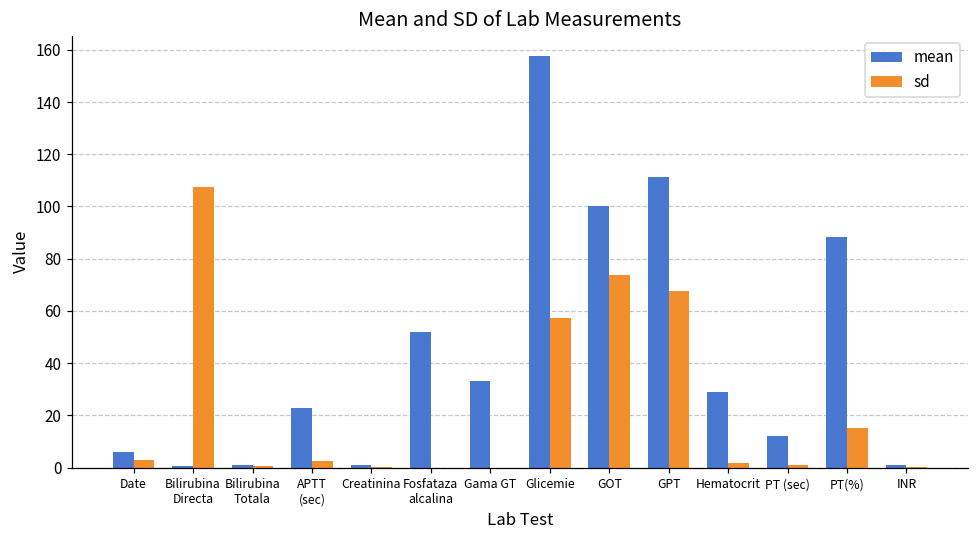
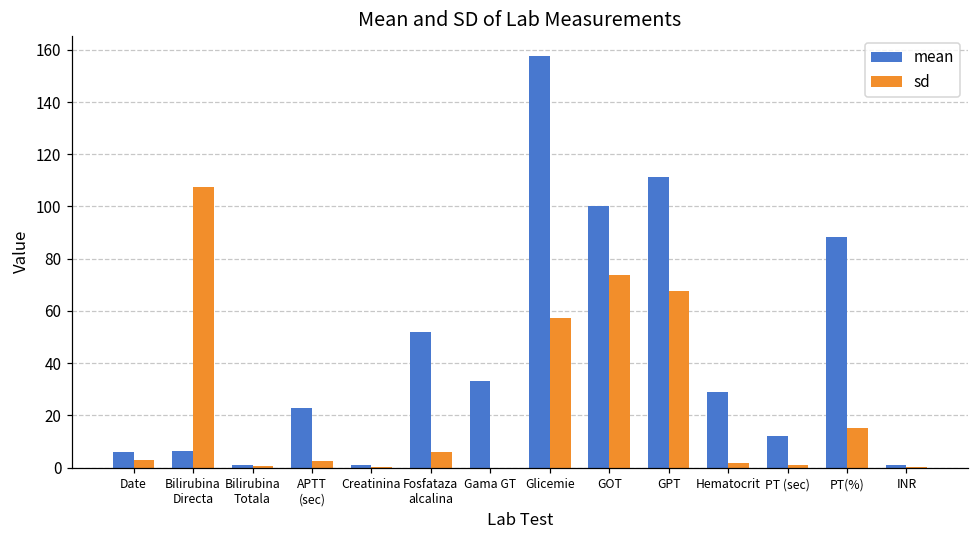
  {
    "mean": {
      "Date": 6,
-     "Bilirubina Directa": 1,
+     "Bilirubina Directa": 6,
      "APTT (sec)": 23,
      "Fosfataza alcalina": 52,
      "Gama GT": 33,
      "Glicemie": 158,
      "GOT": 100,
      "GPT": 111,
      "Hematocrit": 29,
      "PT (sec)": 12,
      "PT(%)": 89,
      "INR": 1
    },
    "sd": {
      "Date": 3,
      "Bilirubina Directa": 108,
      "APTT (sec)": 3,
-     "Fosfataza alcalina": 0,
+     "Fosfataza alcalina": 6,
      "Gama GT": 0,
      "Glicemie": 57,
      "GOT": 74,
      "GPT": 68,
      "Hematocrit": 2,
      "PT(%)": 15
    }
  }
